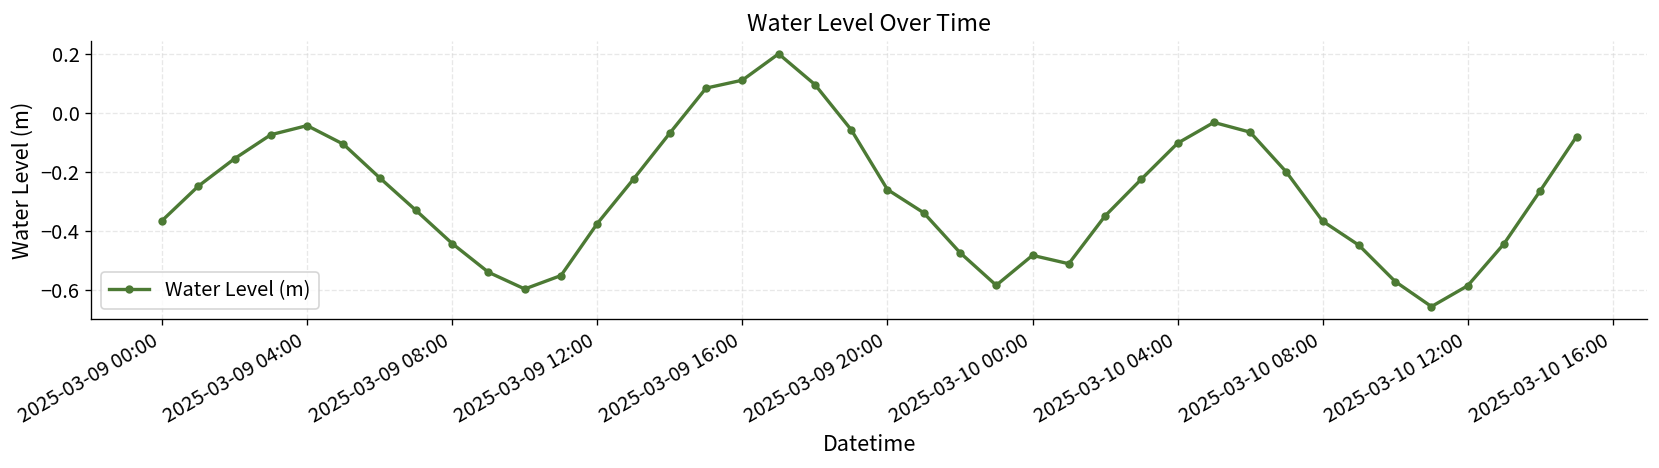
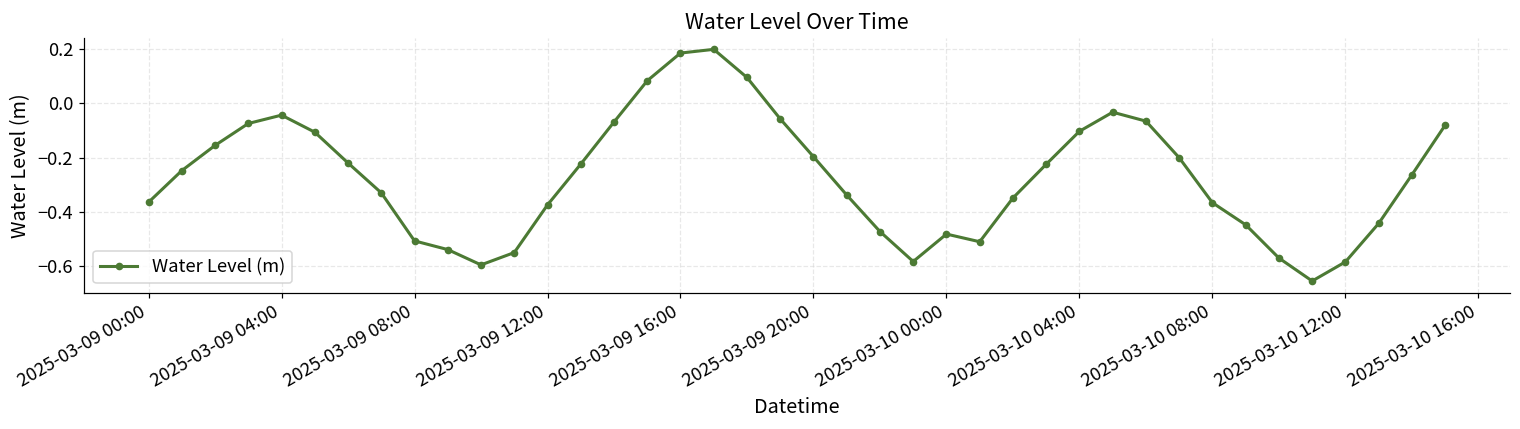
  {
    "2025-03-09 00:00": -0.36,
    "2025-03-09 04:00": -0.04,
-   "2025-03-09 08:00": -0.44,
+   "2025-03-09 08:00": -0.51,
    "2025-03-09 12:00": -0.37,
-   "2025-03-09 16:00": 0.11,
-   "2025-03-09 20:00": -0.26,
+   "2025-03-09 16:00": 0.19,
+   "2025-03-09 20:00": -0.20,
    "2025-03-10 00:00": -0.48,
    "2025-03-10 04:00": -0.10,
    "2025-03-10 08:00": -0.37,
    "2025-03-10 12:00": -0.58
  }
